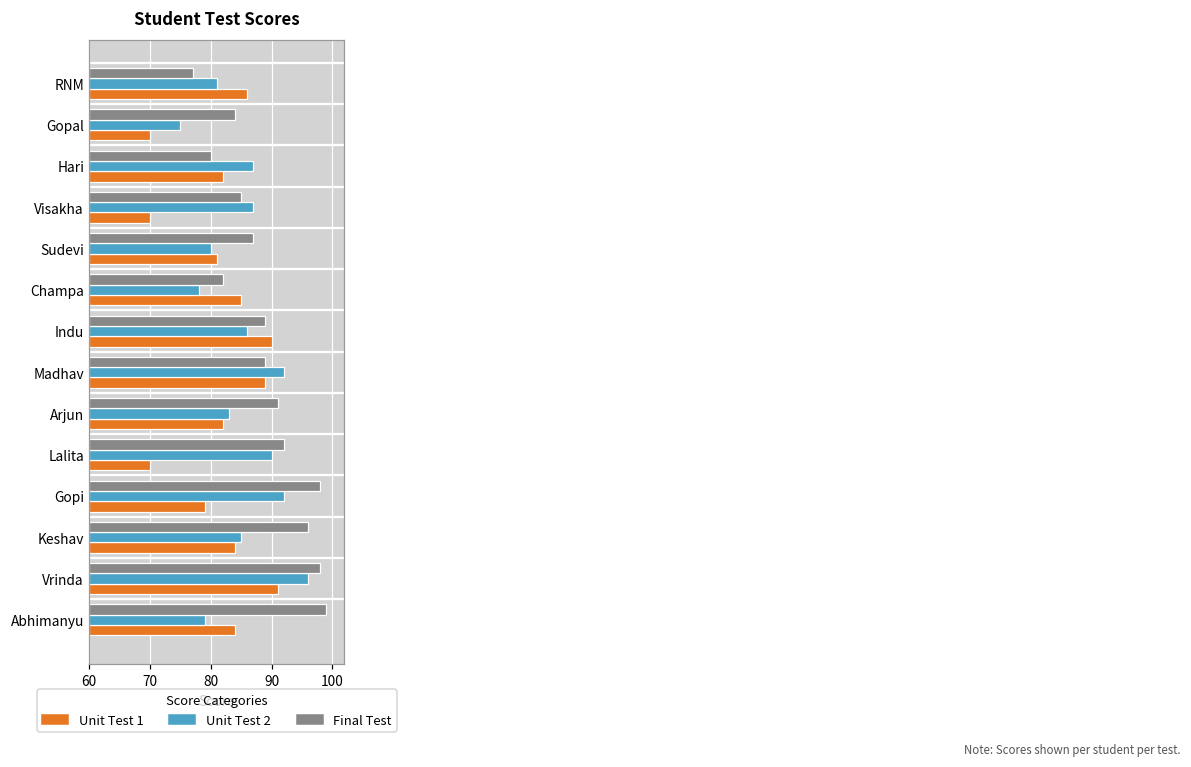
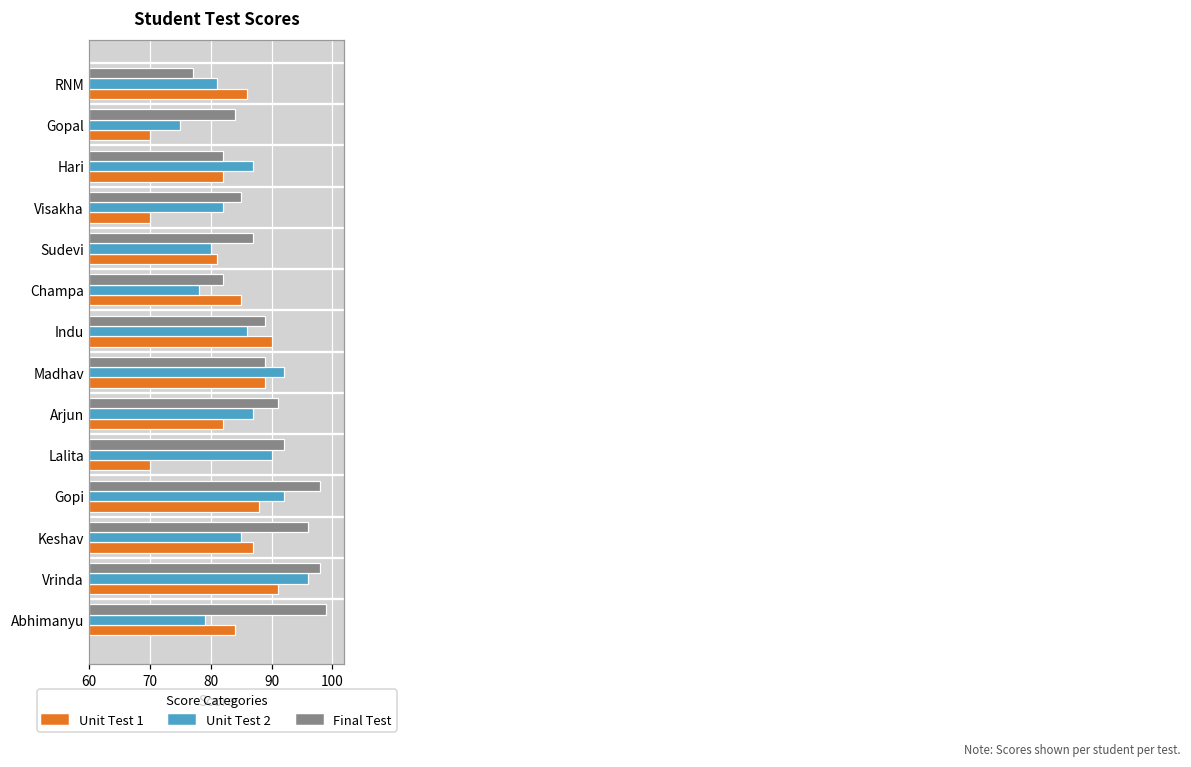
  {
    "Unit Test 1": {
      "RNM": 86,
      "Gopal": 70,
      "Hari": 82,
      "Visakha": 70,
      "Sudevi": 81,
      "Champa": 85,
      "Indu": 90,
      "Madhav": 89,
      "Arjun": 82,
      "Lalita": 70,
-     "Gopi": 79,
-     "Keshav": 84,
+     "Gopi": 88,
+     "Keshav": 87,
      "Vrinda": 91,
      "Abhimanyu": 84
    },
    "Unit Test 2": {
      "RNM": 81,
      "Gopal": 75,
      "Hari": 87,
-     "Visakha": 87,
+     "Visakha": 82,
      "Sudevi": 80,
      "Champa": 78,
      "Indu": 86,
      "Madhav": 92,
-     "Arjun": 83,
+     "Arjun": 87,
      "Lalita": 90,
      "Gopi": 92,
      "Keshav": 85,
      "Vrinda": 96,
      "Abhimanyu": 79
    },
    "Final Test": {
      "RNM": 77,
      "Gopal": 84,
-     "Hari": 80,
+     "Hari": 82,
      "Visakha": 85,
      "Sudevi": 87,
      "Champa": 82,
      "Indu": 89,
      "Madhav": 89,
      "Arjun": 91,
      "Lalita": 92,
      "Gopi": 98,
      "Keshav": 96,
      "Vrinda": 98,
      "Abhimanyu": 99
    }
  }
